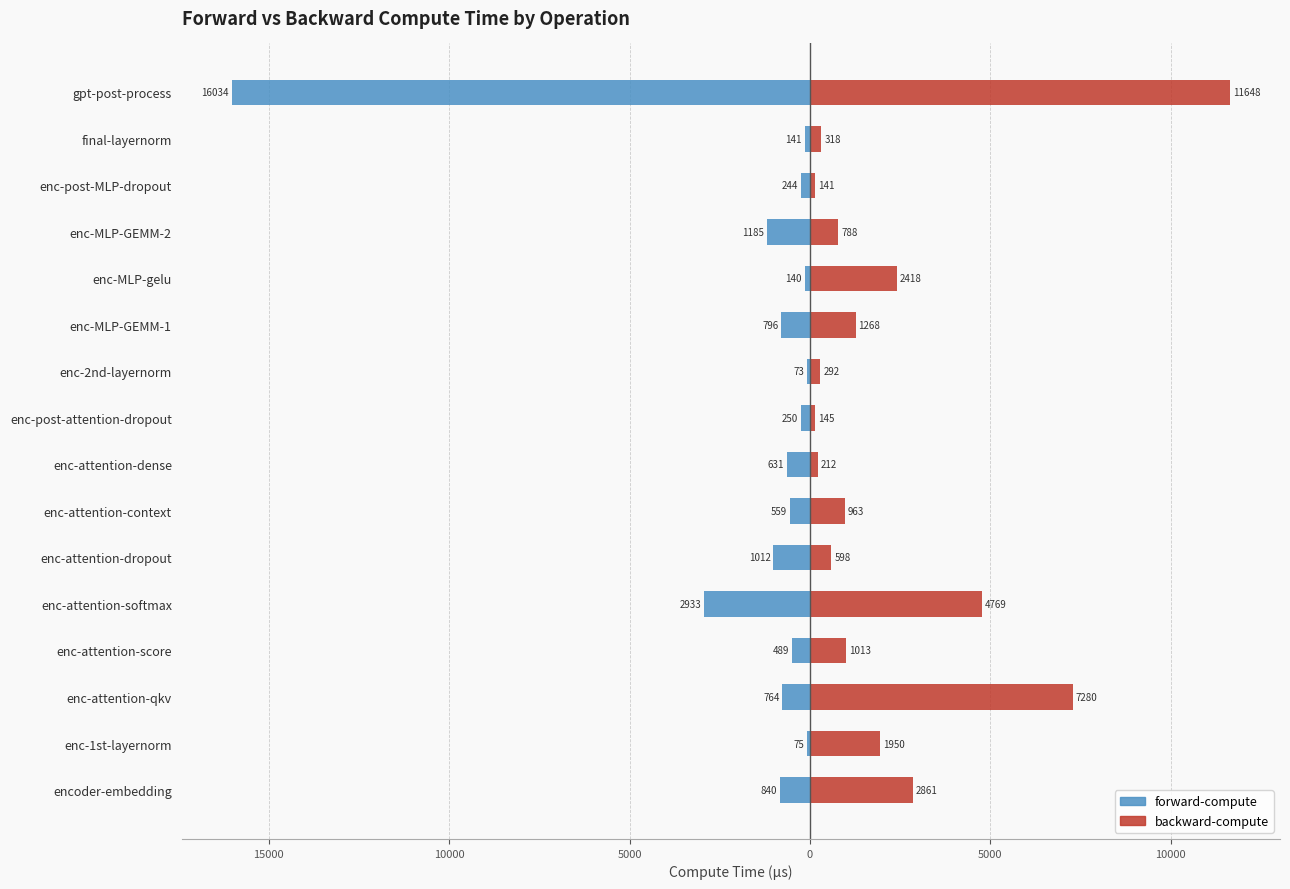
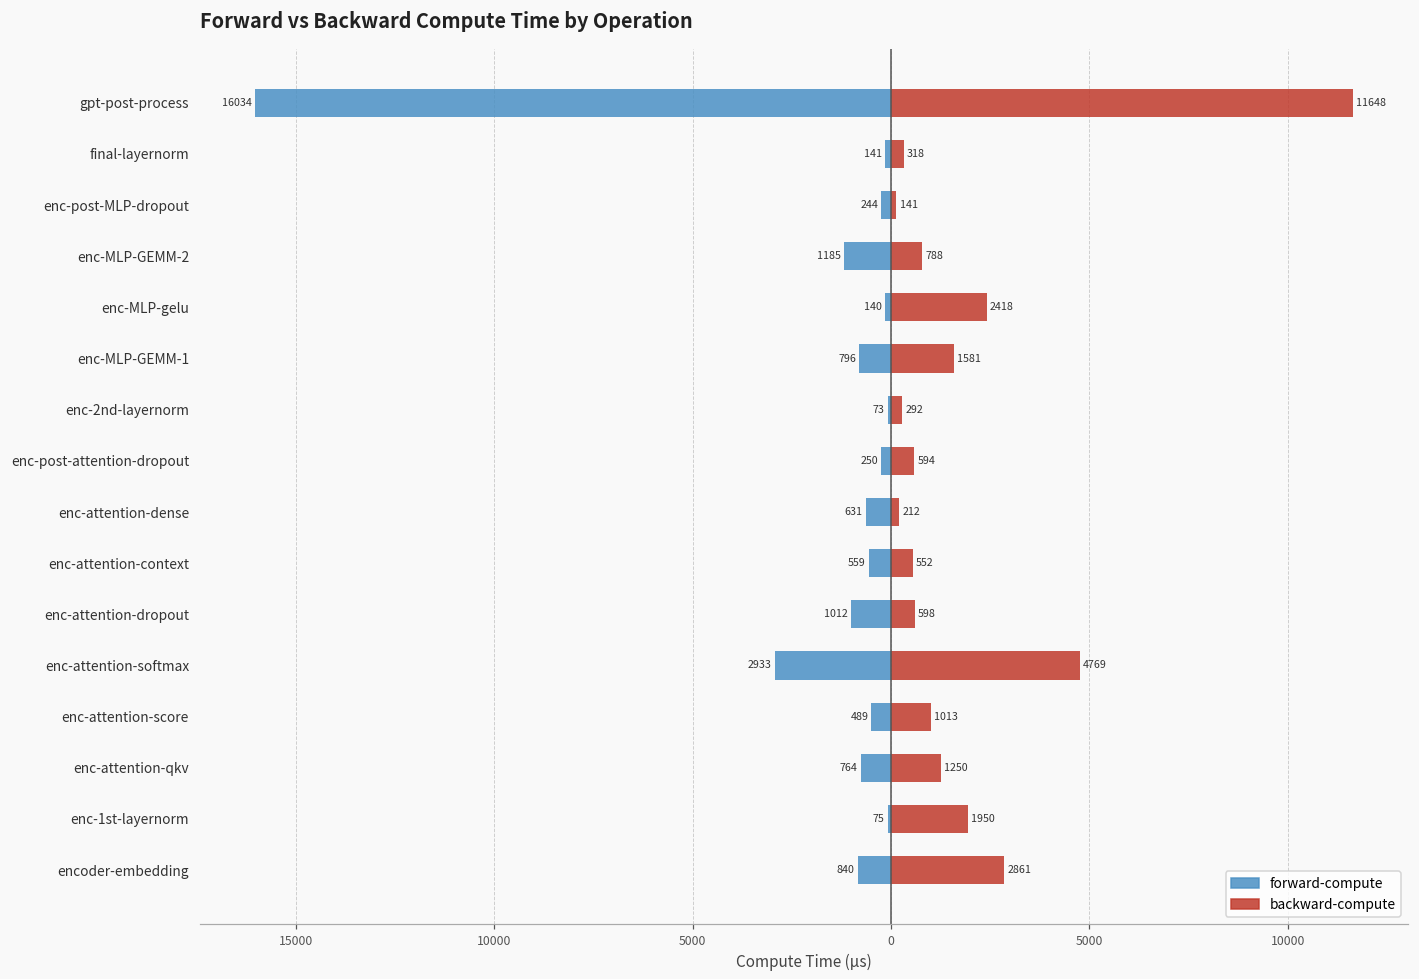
  {
    "backward-compute": {
      "gpt-post-process": 11648,
      "final-layernorm": 318,
      "enc-post-MLP-dropout": 141,
      "enc-MLP-GEMM-2": 788,
      "enc-MLP-gelu": 2418,
-     "enc-MLP-GEMM-1": 1268,
+     "enc-MLP-GEMM-1": 1581,
      "enc-2nd-layernorm": 292,
-     "enc-post-attention-dropout": 145,
+     "enc-post-attention-dropout": 594,
      "enc-attention-dense": 212,
-     "enc-attention-context": 963,
+     "enc-attention-context": 552,
      "enc-attention-dropout": 598,
      "enc-attention-softmax": 4769,
      "enc-attention-score": 1013,
-     "enc-attention-qkv": 7280,
+     "enc-attention-qkv": 1250,
      "enc-1st-layernorm": 1950,
      "encoder-embedding": 2861
    }
  }
